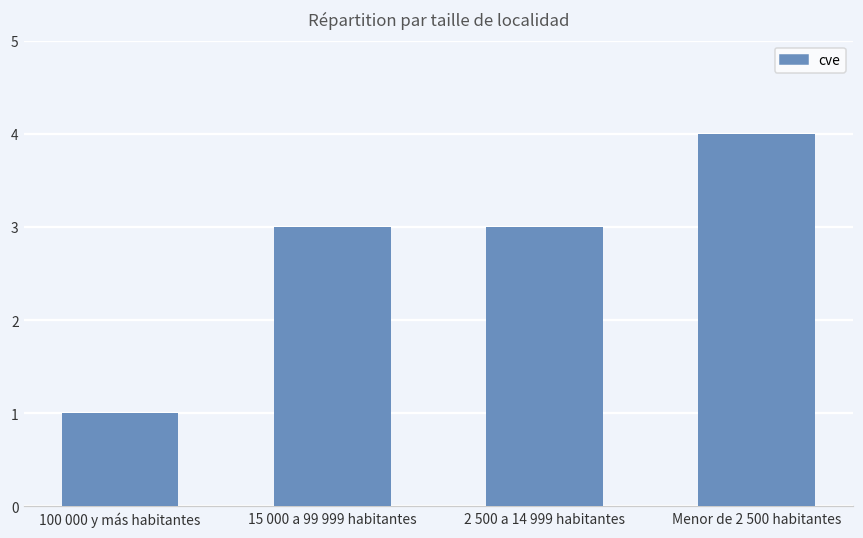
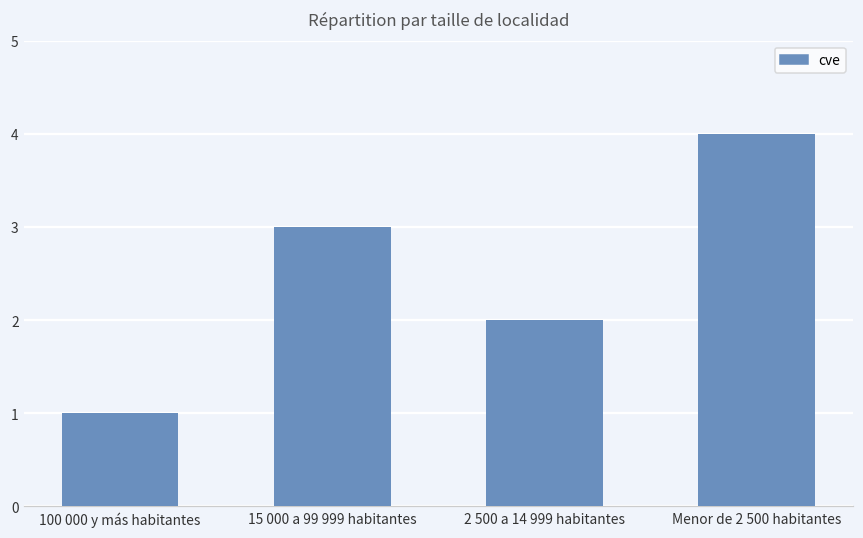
  {
    "100 000 y más habitantes": 1,
    "15 000 a 99 999 habitantes": 3,
-   "2 500 a 14 999 habitantes": 3,
+   "2 500 a 14 999 habitantes": 2,
    "Menor de 2 500 habitantes": 4
  }
